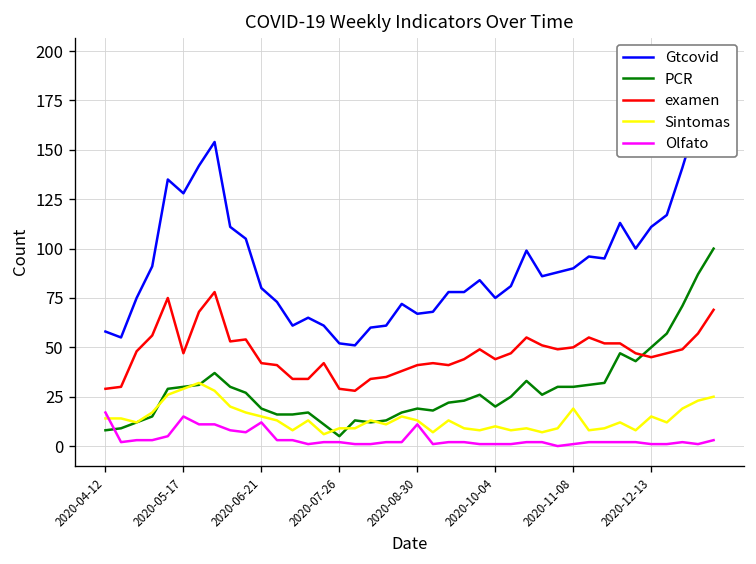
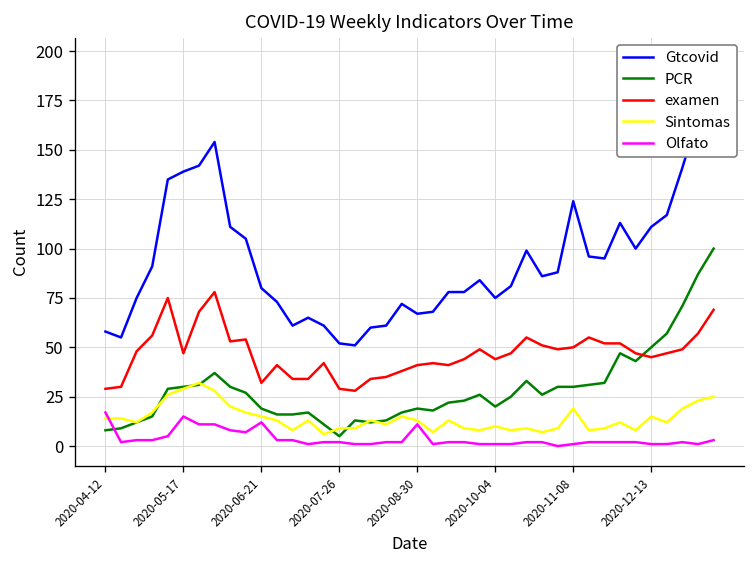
  {
    "Gtcovid": {
      "2020-04-12": 58,
-     "2020-05-17": 128,
+     "2020-05-17": 139,
      "2020-06-21": 80,
      "2020-07-26": 52,
      "2020-08-30": 67,
      "2020-10-04": 75,
-     "2020-11-08": 90,
+     "2020-11-08": 124,
      "2020-12-13": 111
    },
    "PCR": {
      "2020-04-12": 8,
      "2020-06-21": 19,
      "2020-07-26": 5,
      "2020-08-30": 19,
      "2020-10-04": 20,
      "2020-11-08": 30,
      "2020-12-13": 50
    },
    "examen": {
      "2020-04-12": 29,
      "2020-05-17": 47,
-     "2020-06-21": 42,
+     "2020-06-21": 32,
      "2020-07-26": 29,
      "2020-08-30": 41,
      "2020-10-04": 44,
      "2020-11-08": 50,
      "2020-12-13": 45
    },
    "Sintomas": {
      "2020-04-12": 14,
      "2020-06-21": 15,
      "2020-07-26": 9,
      "2020-08-30": 13,
      "2020-10-04": 10,
      "2020-11-08": 19,
      "2020-12-13": 15
    },
    "Olfato": {
      "2020-04-12": 17,
      "2020-05-17": 15,
      "2020-06-21": 12,
      "2020-07-26": 2,
      "2020-08-30": 11,
      "2020-10-04": 1,
      "2020-11-08": 1,
      "2020-12-13": 1
    }
  }
